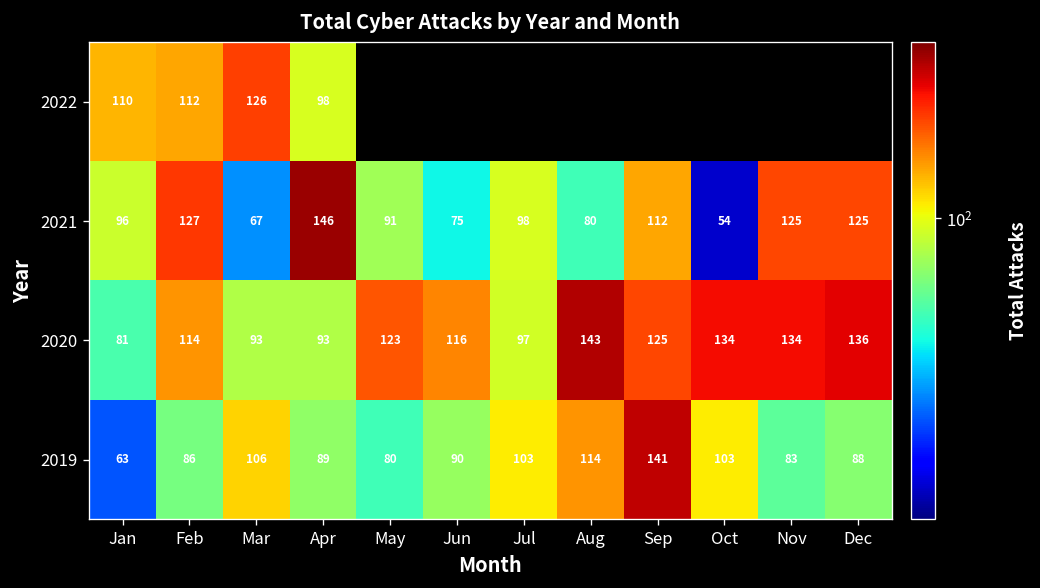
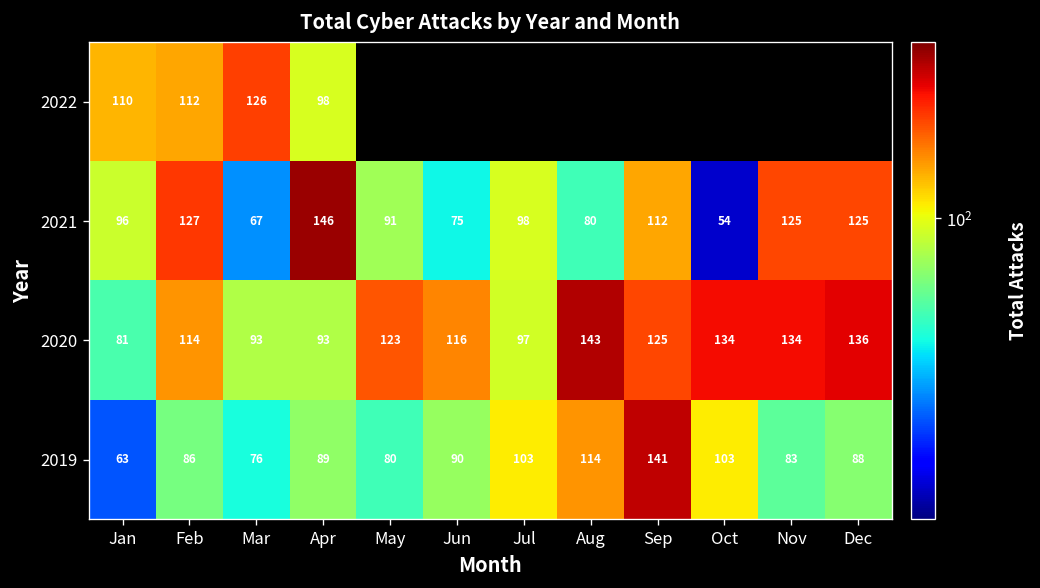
  {
    "2022": {
      "Jan": 110,
      "Feb": 112,
      "Mar": 126,
      "Apr": 98
    },
    "2021": {
      "Jan": 96,
      "Feb": 127,
      "Mar": 67,
      "Apr": 146,
      "May": 91,
      "Jun": 75,
      "Jul": 98,
      "Aug": 80,
      "Sep": 112,
      "Oct": 54,
      "Nov": 125,
      "Dec": 125
    },
    "2020": {
      "Jan": 81,
      "Feb": 114,
      "Mar": 93,
      "Apr": 93,
      "May": 123,
      "Jun": 116,
      "Jul": 97,
      "Aug": 143,
      "Sep": 125,
      "Oct": 134,
      "Nov": 134,
      "Dec": 136
    },
    "2019": {
      "Jan": 63,
      "Feb": 86,
-     "Mar": 106,
+     "Mar": 76,
      "Apr": 89,
      "May": 80,
      "Jun": 90,
      "Jul": 103,
      "Aug": 114,
      "Sep": 141,
      "Oct": 103,
      "Nov": 83,
      "Dec": 88
    }
  }
